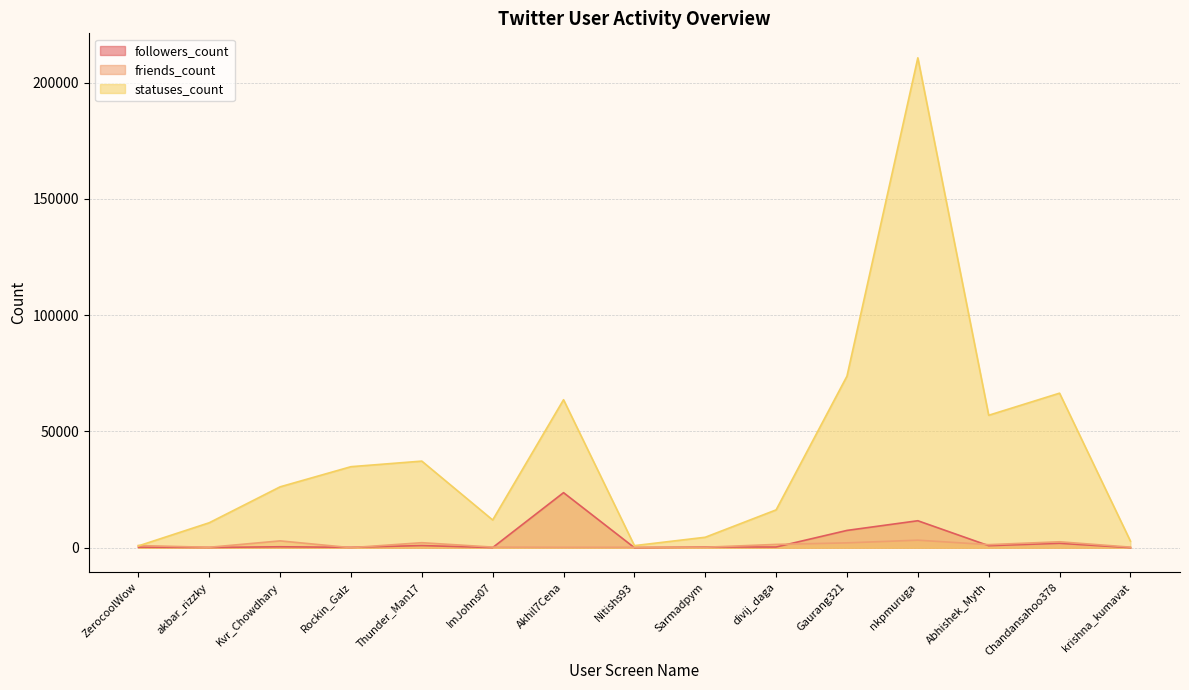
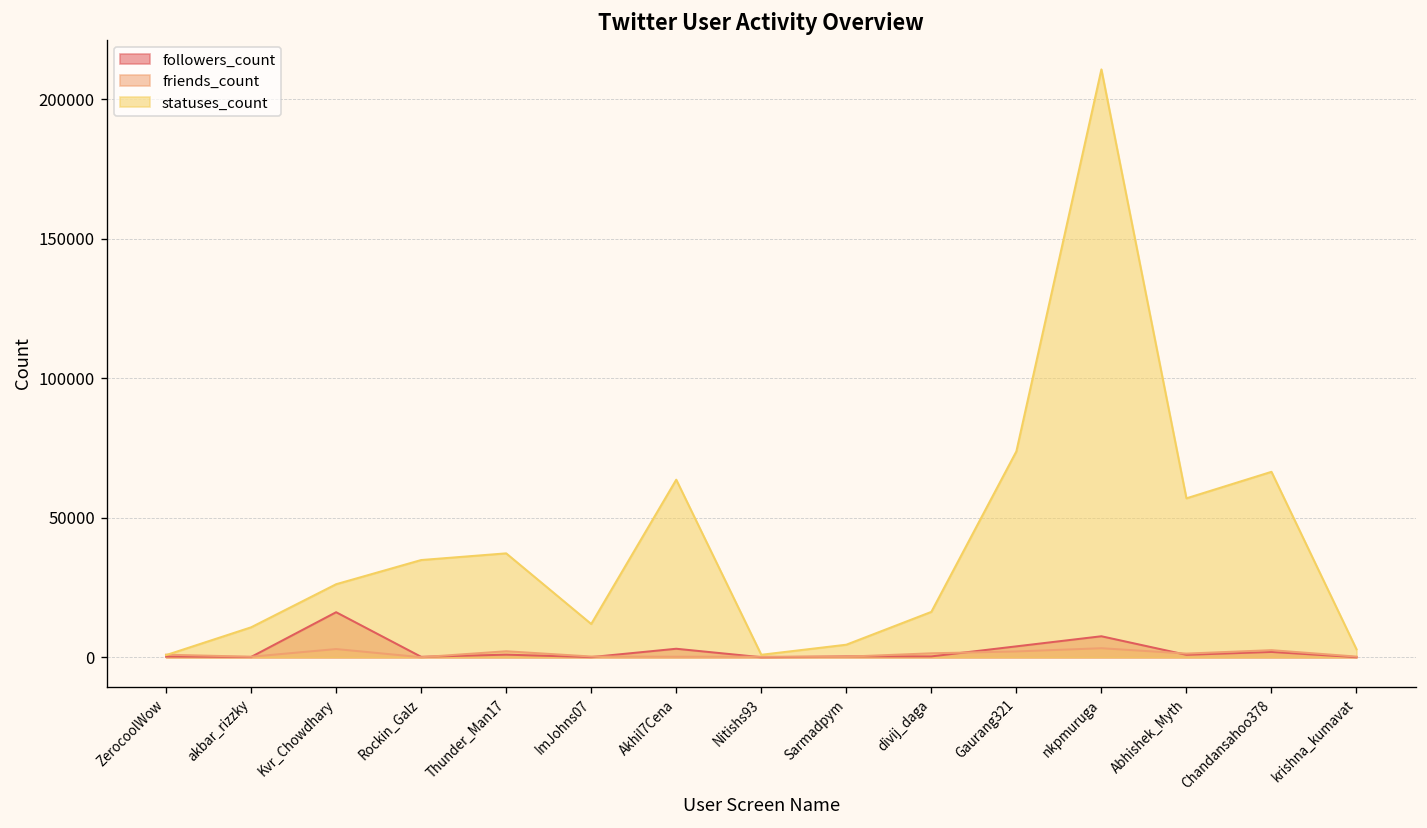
  {
    "followers_count": {
-     "Kvr_Chowdhary": 0,
+     "Kvr_Chowdhary": 16000,
      "Thunder_Man17": 1000,
-     "Akhil7Cena": 24000,
+     "Akhil7Cena": 3000,
      "divij_daga": 0,
-     "Gaurang321": 7000,
-     "nkpmuruga": 12000
+     "Gaurang321": 4000,
+     "nkpmuruga": 8000
    }
  }
